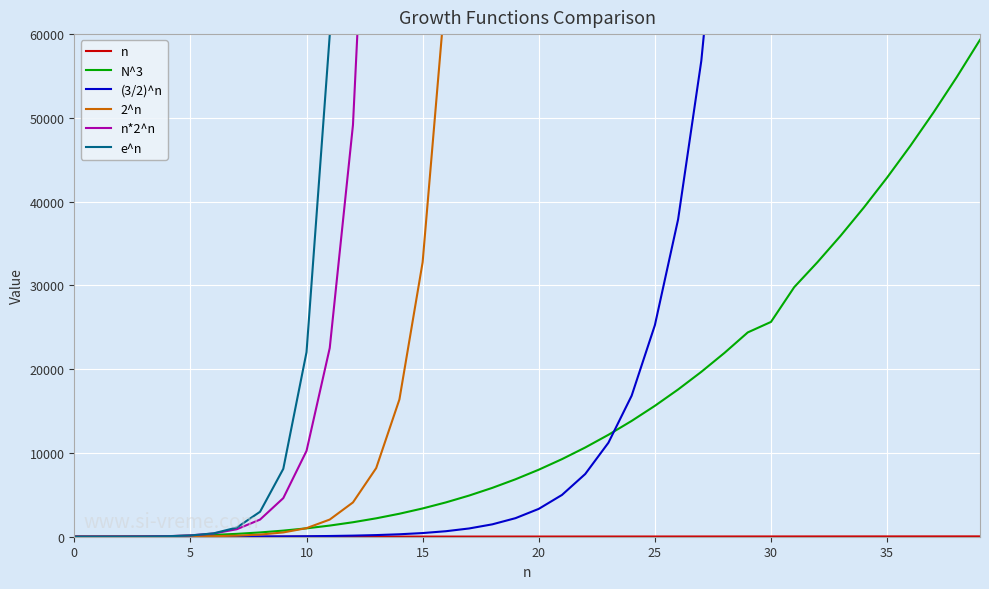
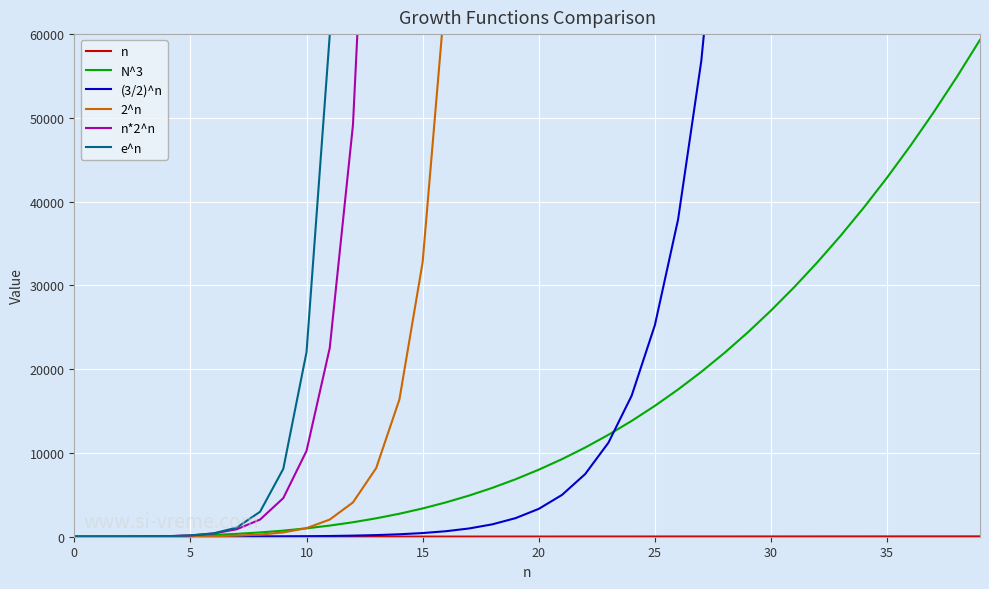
  {
    "n": {
      "15": 0,
      "20": 0,
      "25": 0,
      "30": 0,
      "35": 0
    },
    "N^3": {
      "15": 3000,
      "20": 8000,
      "25": 16000,
-     "30": 26000,
+     "30": 27000,
      "35": 43000
    },
    "(3/2)^n": {
      "15": 0,
      "20": 3000,
      "25": 25000
    },
    "2^n": {
      "15": 33000
    },
    "n*2^n": {
      "10": 10000
    },
    "e^n": {
      "10": 22000
    }
  }
